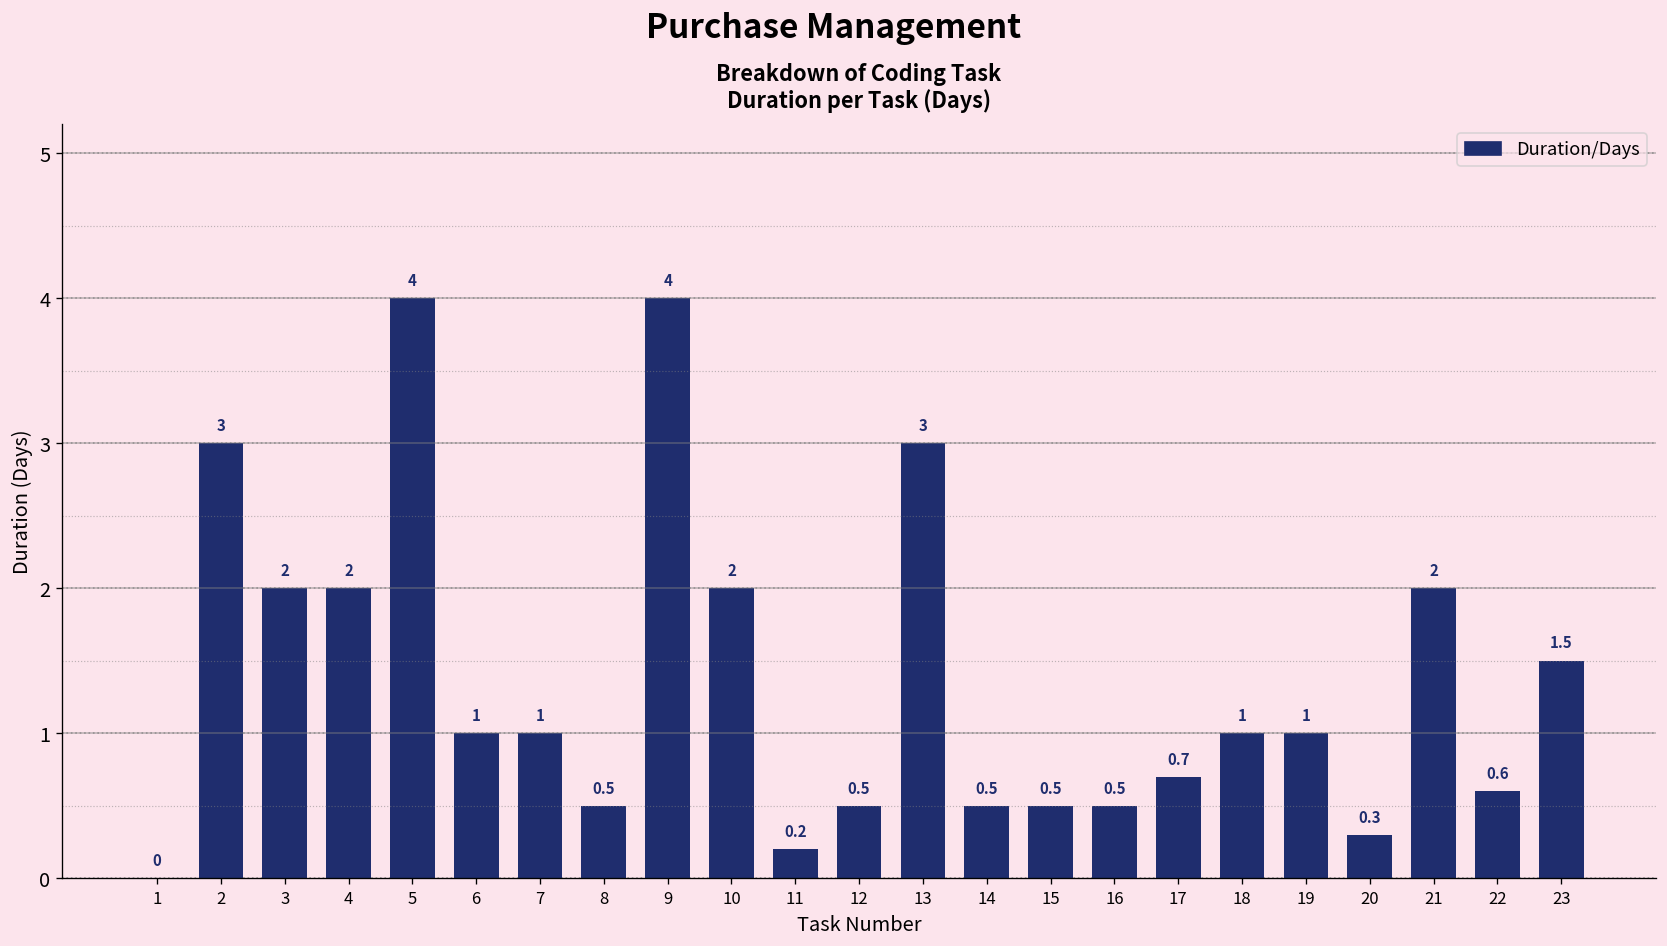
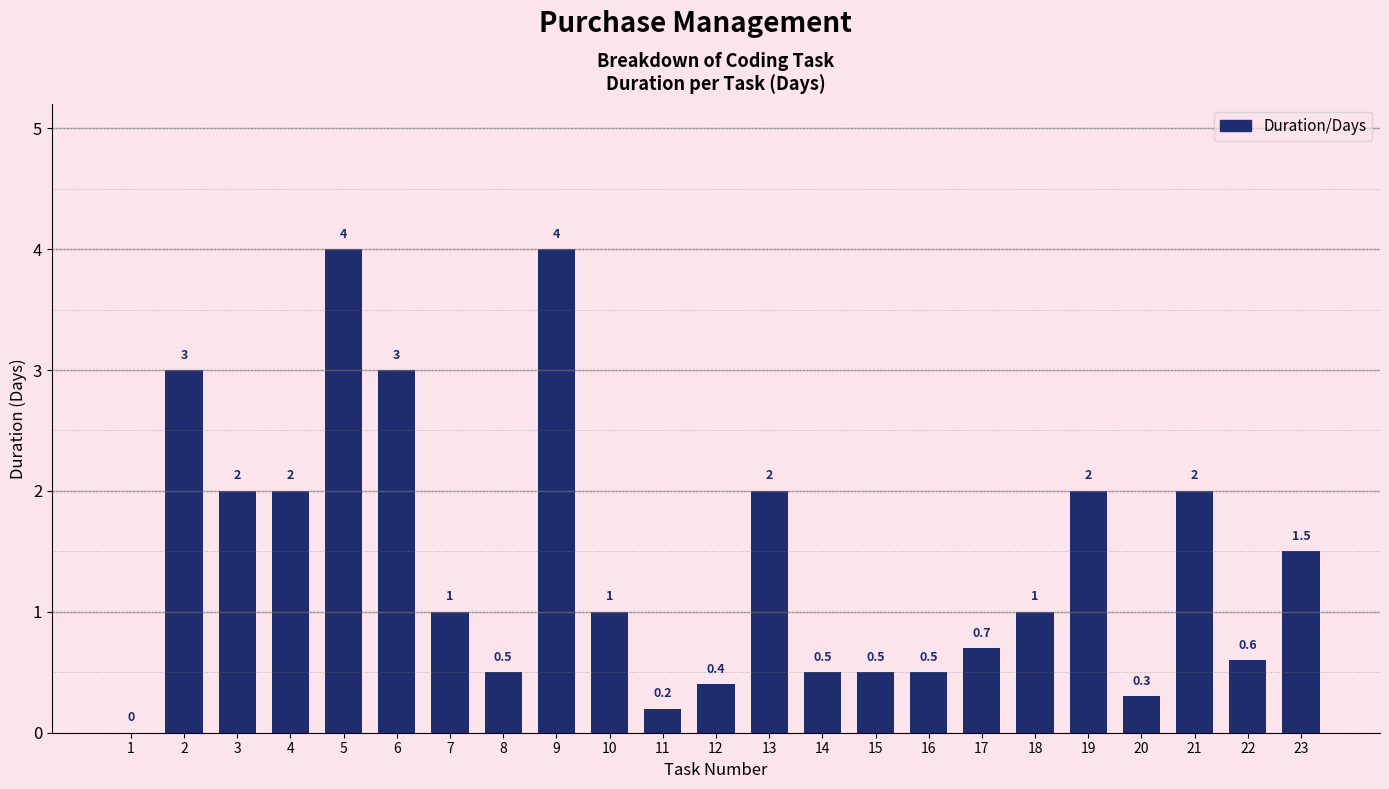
  {
    "1": 0,
    "2": 3,
    "3": 2,
    "4": 2,
    "5": 4,
-   "6": 1,
+   "6": 3,
    "7": 1,
    "8": 0.5,
    "9": 4,
-   "10": 2,
+   "10": 1,
    "11": 0.2,
-   "12": 0.5,
-   "13": 3,
+   "12": 0.4,
+   "13": 2,
    "14": 0.5,
    "15": 0.5,
    "16": 0.5,
    "17": 0.7,
    "18": 1,
-   "19": 1,
+   "19": 2,
    "20": 0.3,
    "21": 2,
    "22": 0.6,
    "23": 1.5
  }
